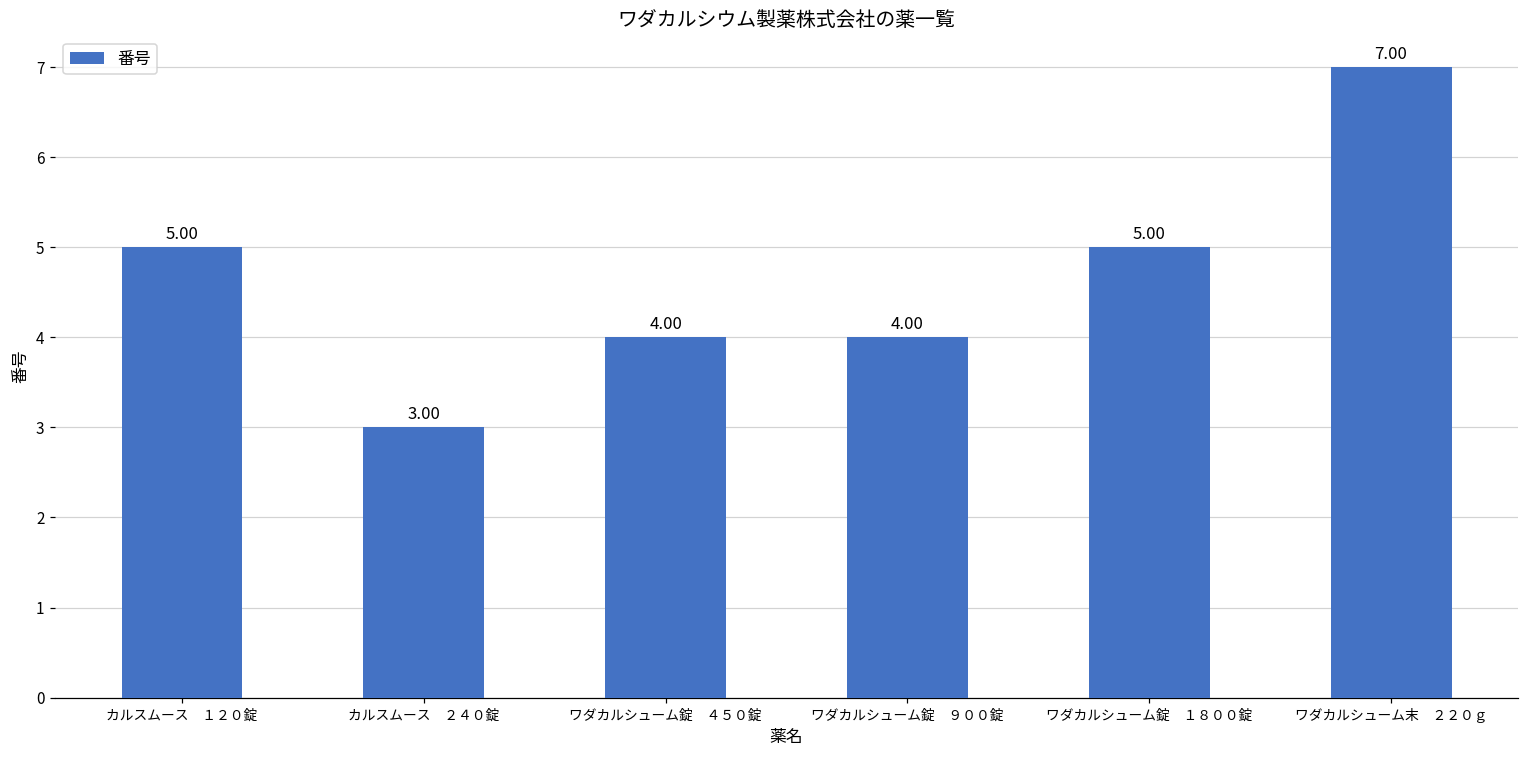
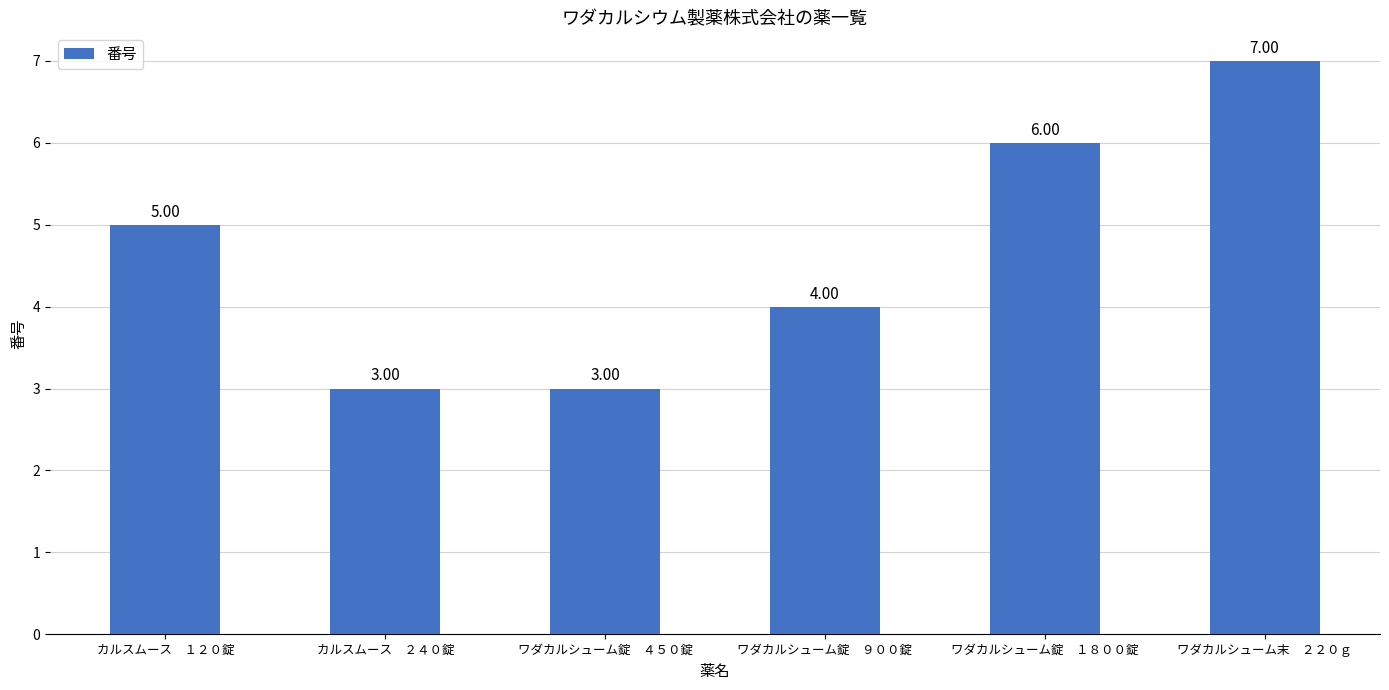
  {
    "カルスムース １２０錠": 5.00,
    "カルスムース ２４０錠": 3.00,
-   "ワダカルシューム錠 ４５０錠": 4.00,
+   "ワダカルシューム錠 ４５０錠": 3.00,
    "ワダカルシューム錠 ９００錠": 4.00,
-   "ワダカルシューム錠 １８００錠": 5.00,
+   "ワダカルシューム錠 １８００錠": 6.00,
    "ワダカルシューム末 ２２０ｇ": 7.00
  }
